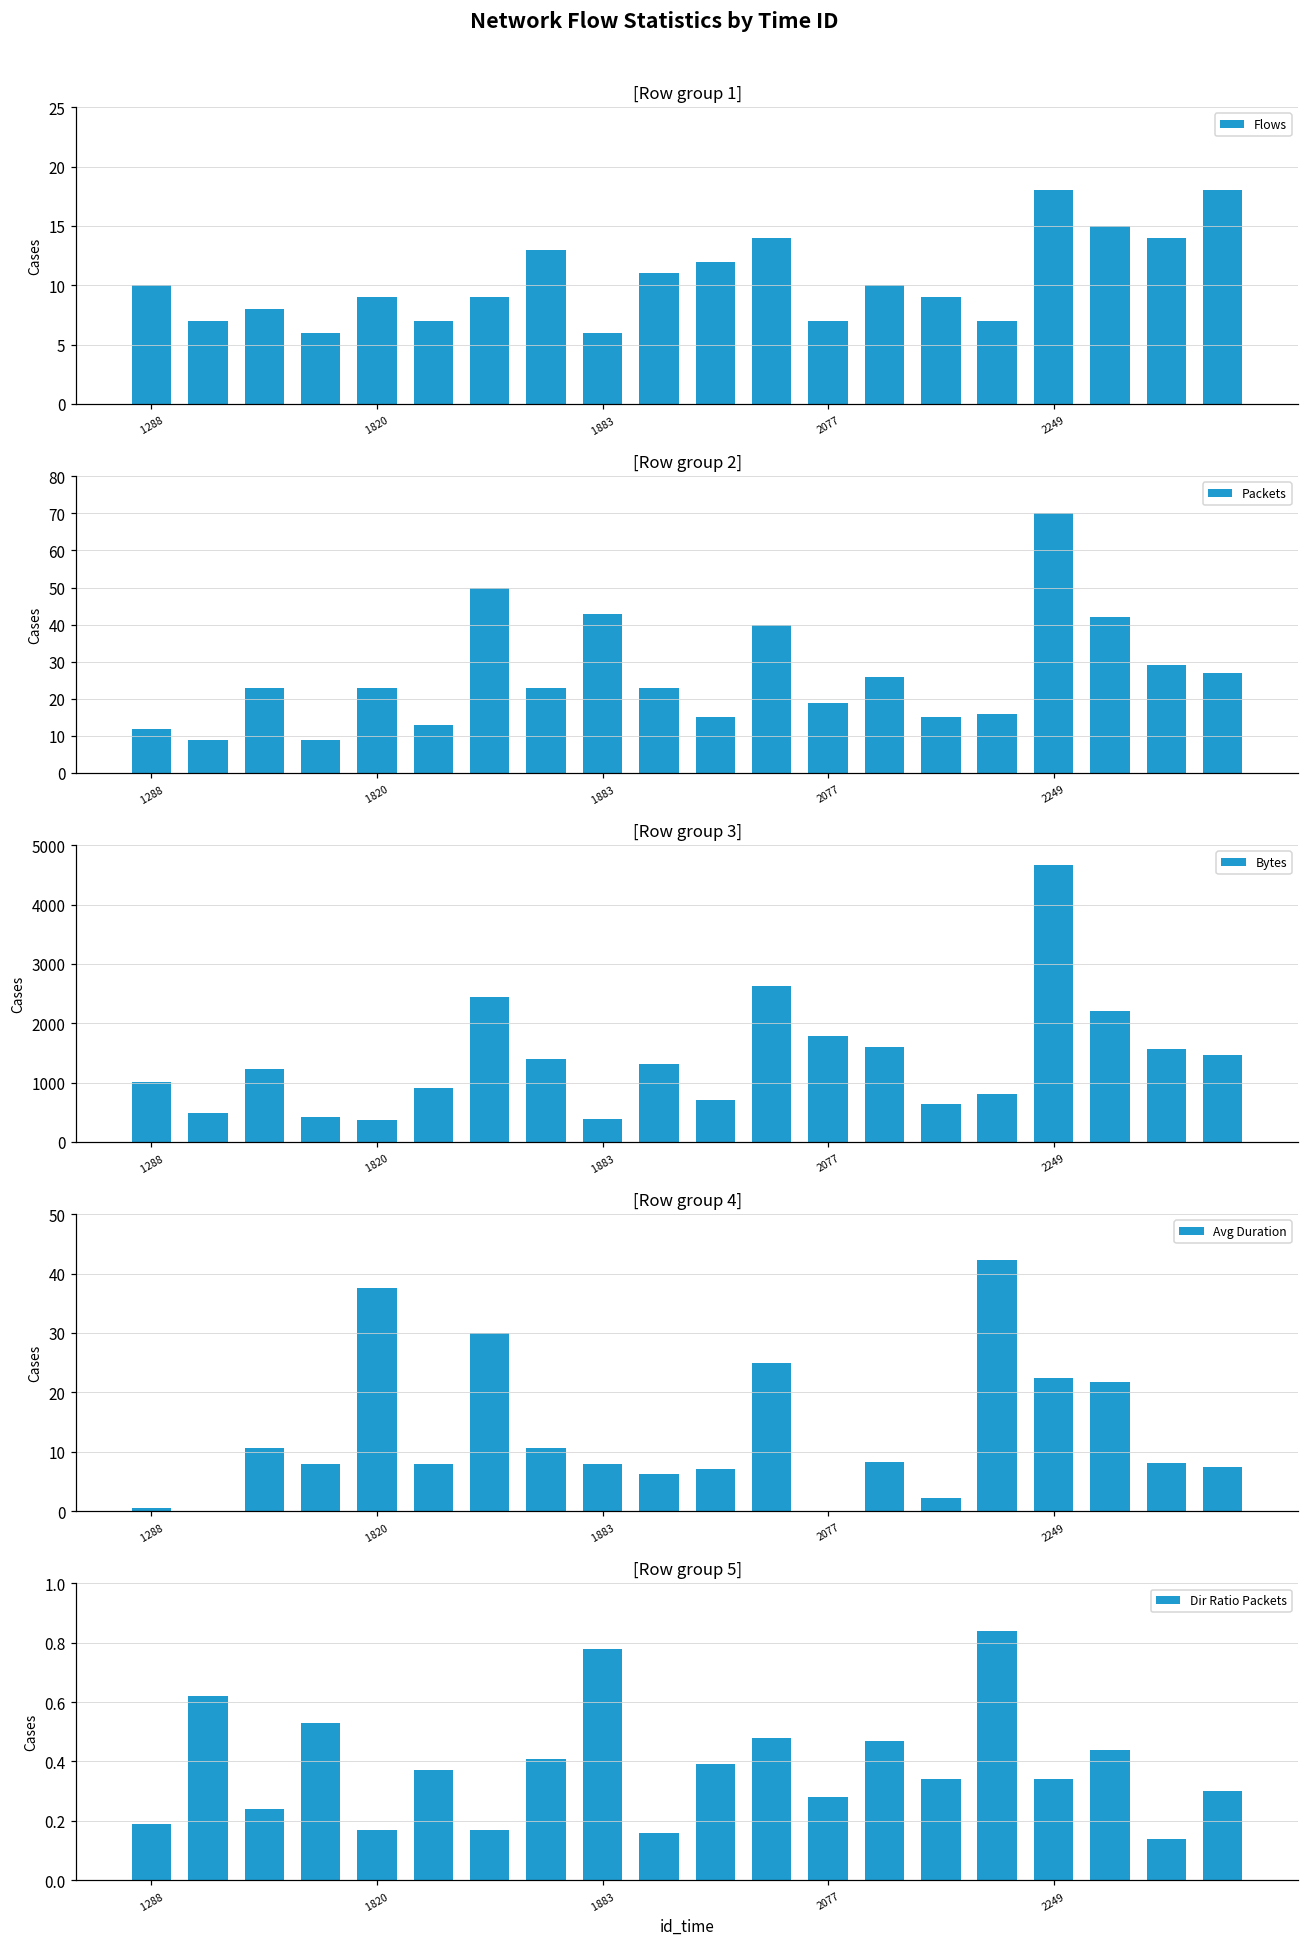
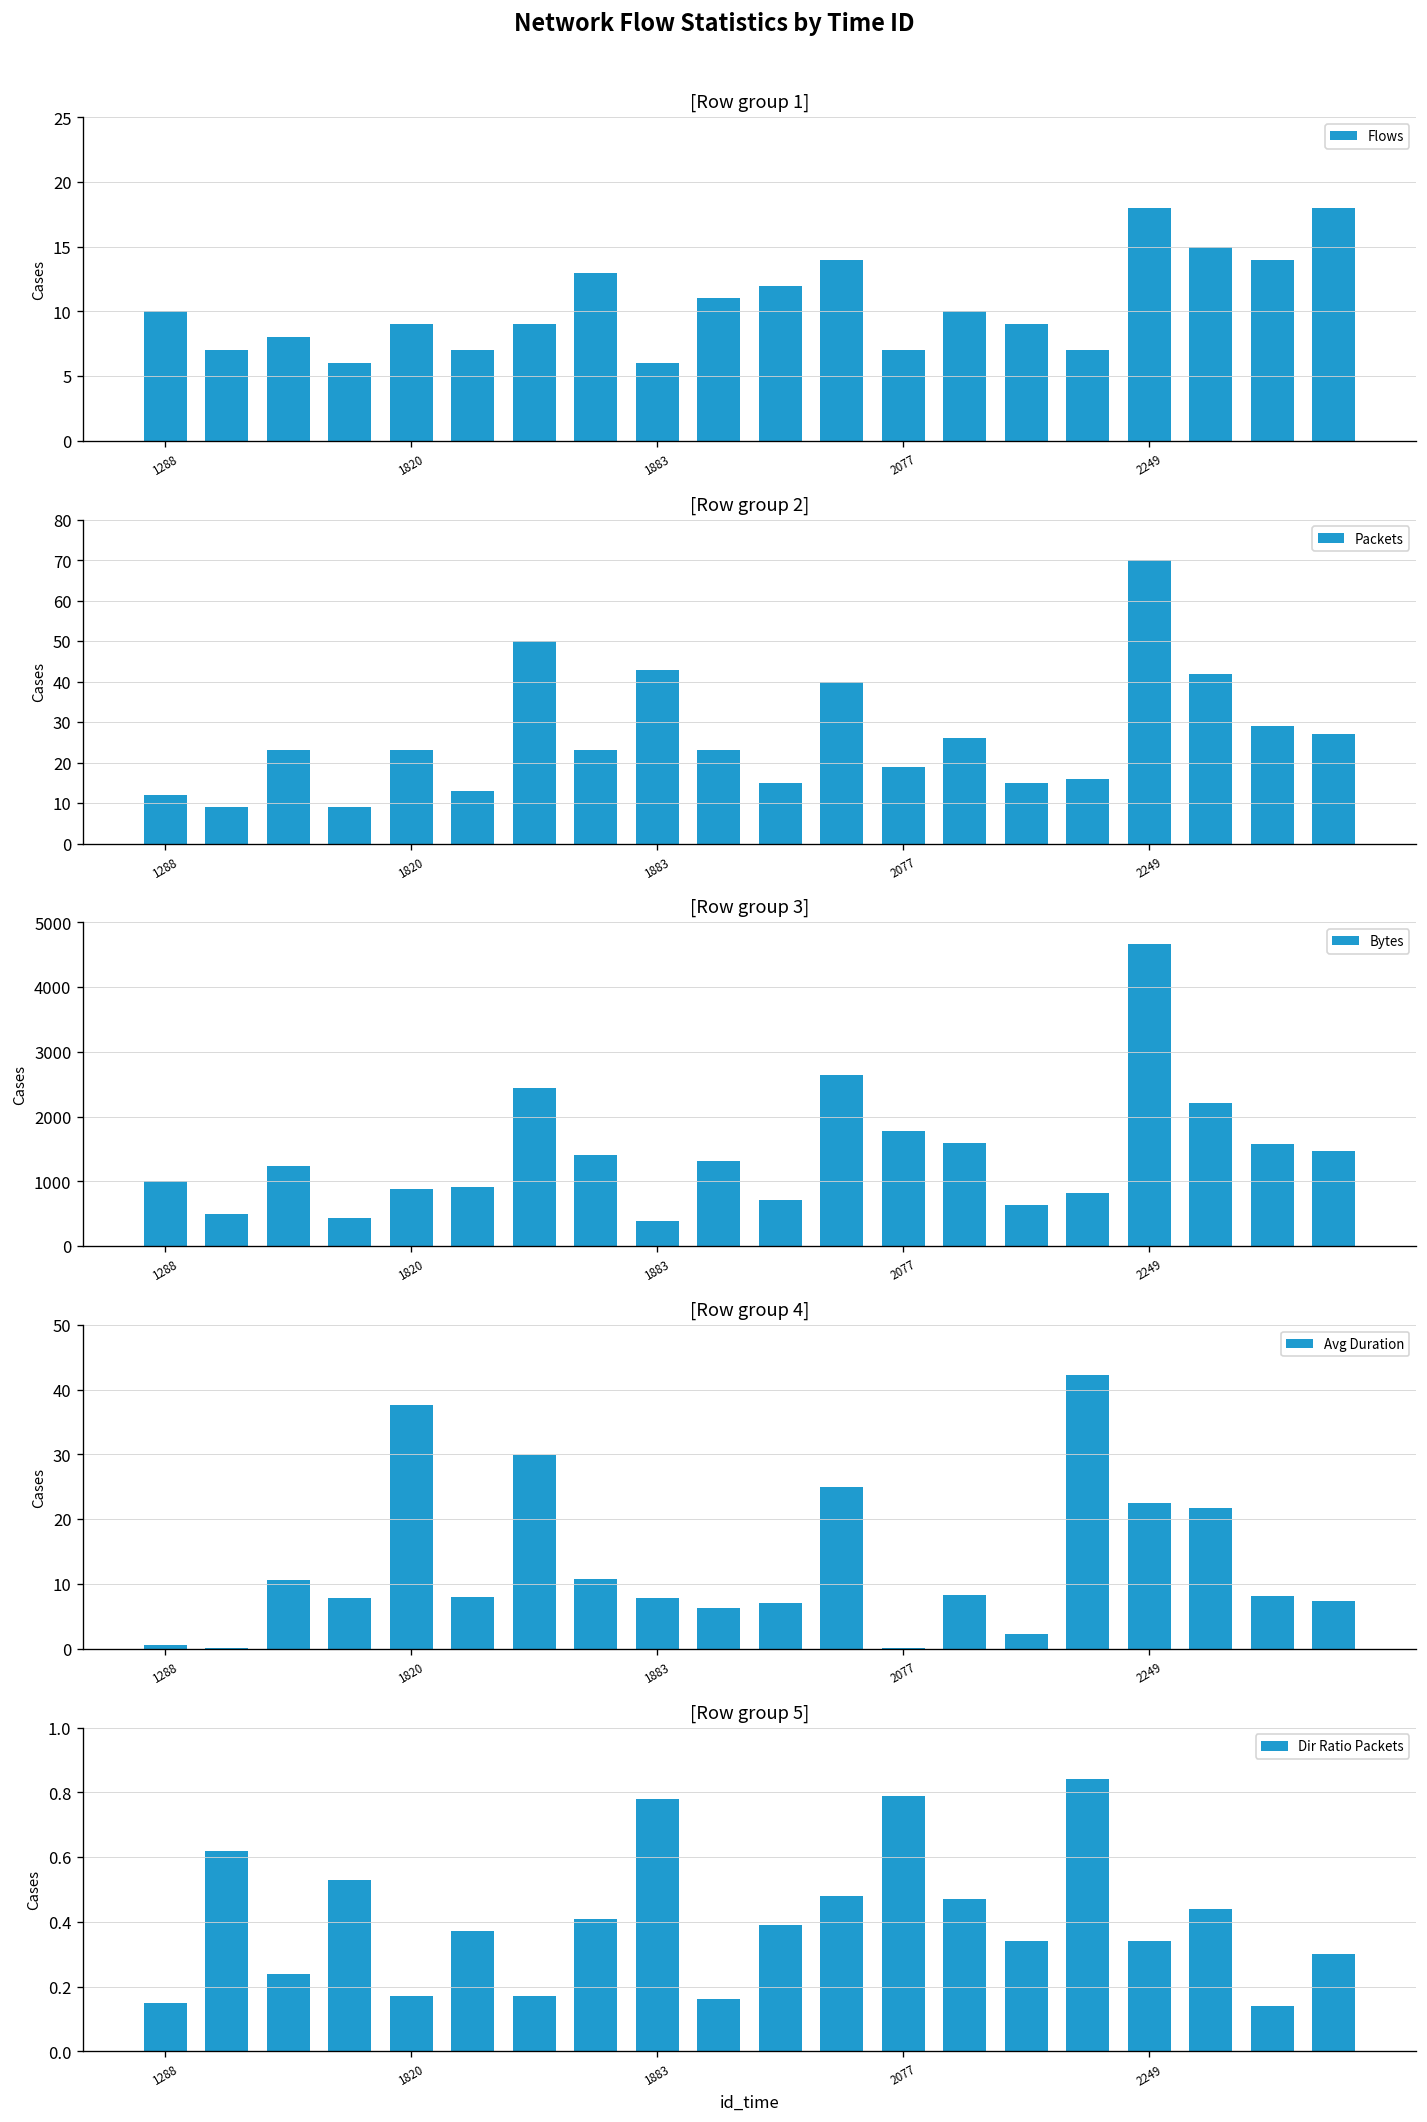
  {
    "[Row group 1]": {
      "1288": 10.0,
      "1820": 9.0,
      "1883": 6.0,
      "2077": 7.0,
      "2249": 18.0
    },
    "[Row group 2]": {
      "1288": 12,
      "1820": 23,
      "1883": 43,
      "2077": 19,
      "2249": 70
    },
    "[Row group 3]": {
      "1288": 1000,
-     "1820": 400,
+     "1820": 900,
      "1883": 400,
      "2077": 1800,
      "2249": 4700
    },
    "[Row group 4]": {
      "1288": 1,
      "1820": 38,
      "1883": 8,
      "2249": 22
    },
    "[Row group 5]": {
-     "1288": 0.19,
+     "1288": 0.15,
      "1820": 0.17,
      "1883": 0.78,
-     "2077": 0.28,
+     "2077": 0.79,
      "2249": 0.34
    }
  }
